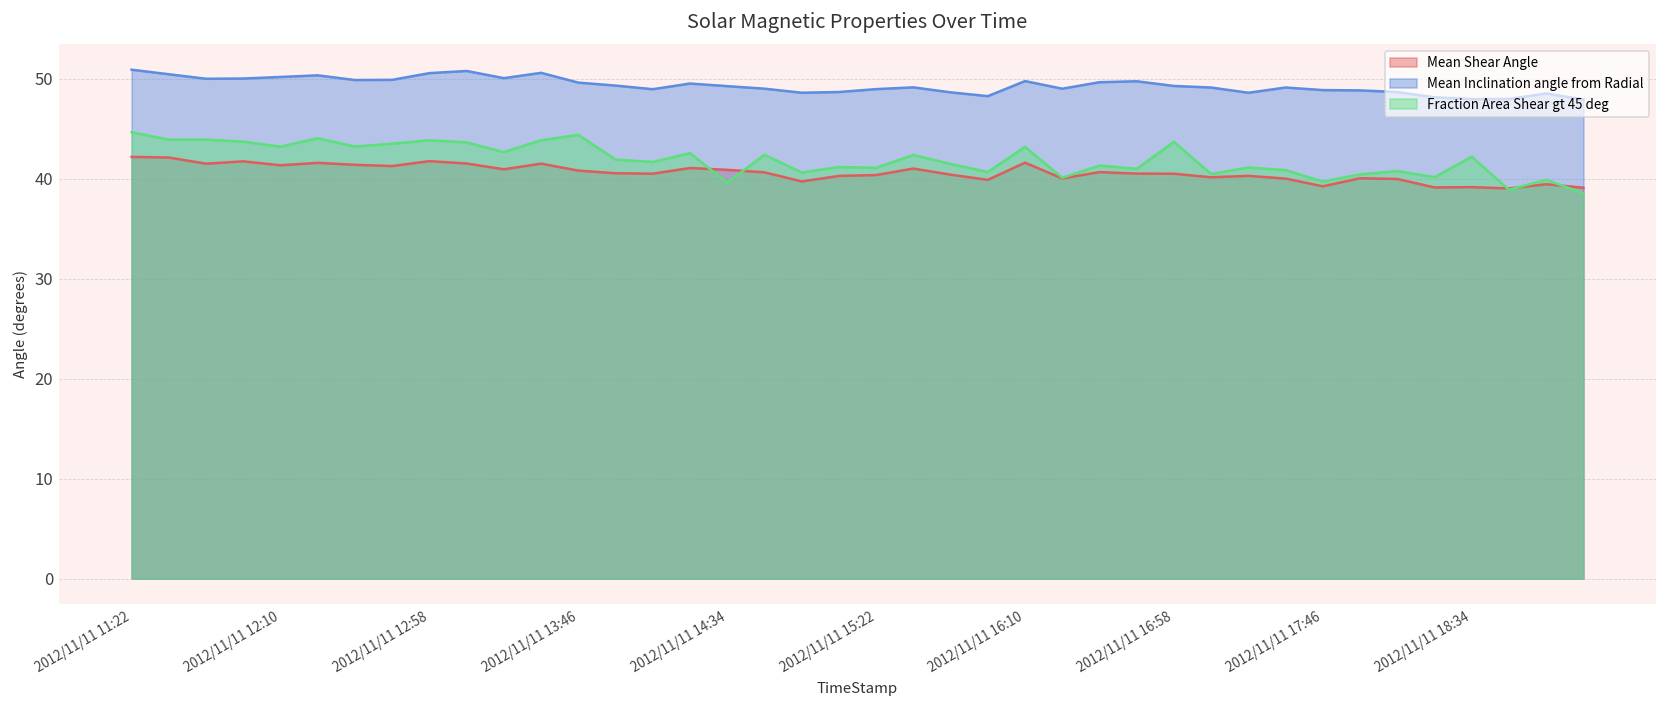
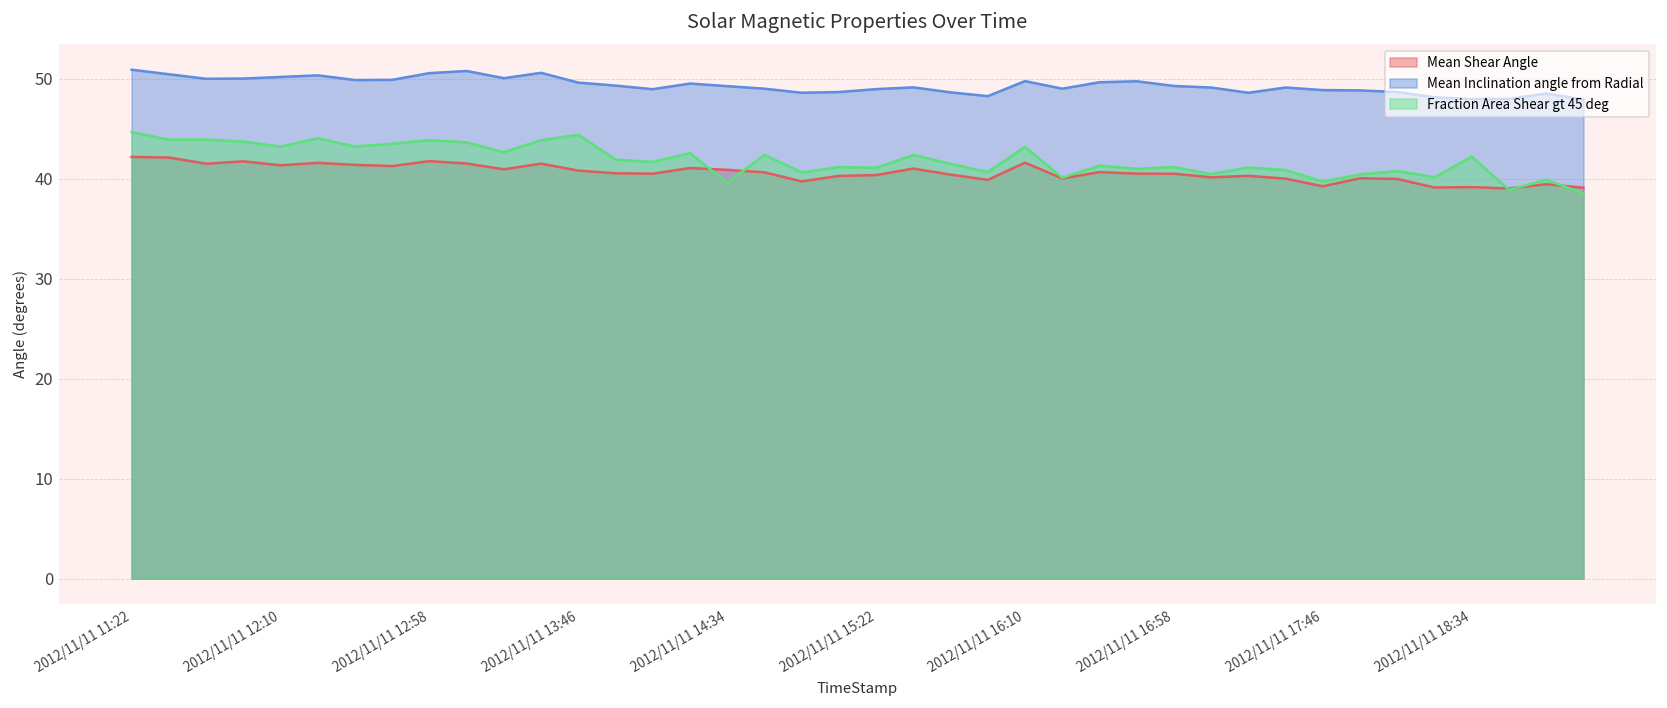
  {
    "Mean Shear Angle": {
      "2012/11/11 11:22": 42,
      "2012/11/11 12:10": 41,
      "2012/11/11 12:58": 42,
      "2012/11/11 13:46": 41,
      "2012/11/11 14:34": 41,
      "2012/11/11 15:22": 40,
      "2012/11/11 16:10": 42,
      "2012/11/11 16:58": 41,
      "2012/11/11 17:46": 39,
      "2012/11/11 18:34": 39
    },
    "Mean Inclination angle from Radial": {
      "2012/11/11 11:22": 51,
      "2012/11/11 12:10": 50,
      "2012/11/11 12:58": 51,
      "2012/11/11 13:46": 50,
      "2012/11/11 14:34": 49,
      "2012/11/11 15:22": 49,
      "2012/11/11 16:10": 50,
      "2012/11/11 16:58": 49,
      "2012/11/11 17:46": 49
    },
    "Fraction Area Shear gt 45 deg": {
      "2012/11/11 11:22": 45,
      "2012/11/11 12:10": 43,
      "2012/11/11 12:58": 44,
      "2012/11/11 13:46": 44,
      "2012/11/11 14:34": 40,
      "2012/11/11 15:22": 41,
      "2012/11/11 16:10": 43,
-     "2012/11/11 16:58": 44,
+     "2012/11/11 16:58": 41,
      "2012/11/11 17:46": 40,
      "2012/11/11 18:34": 42
    }
  }
